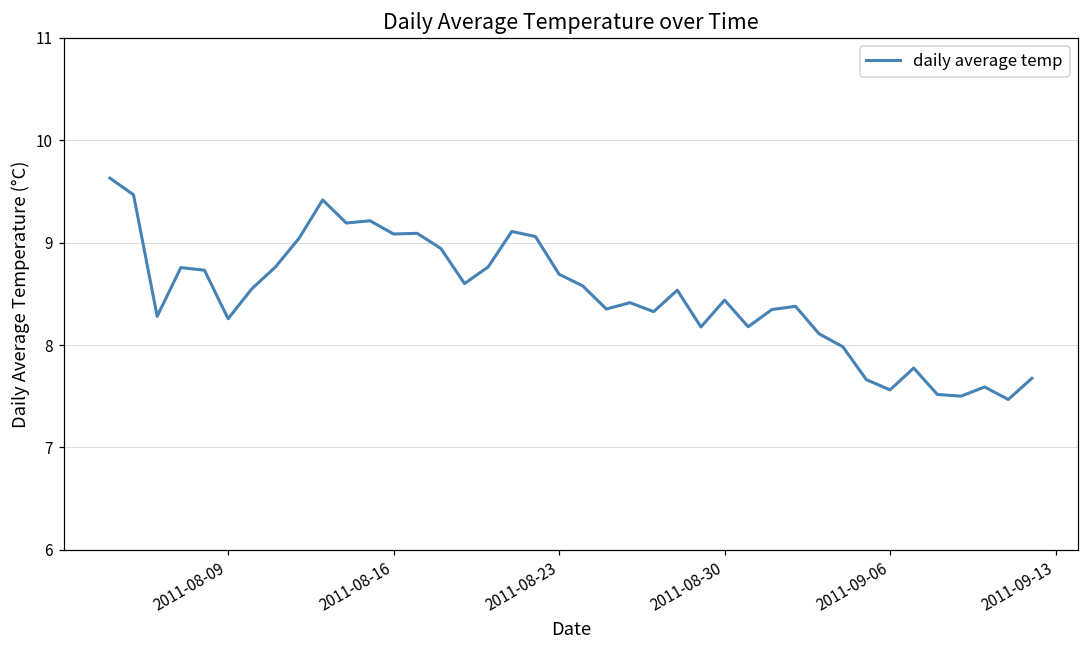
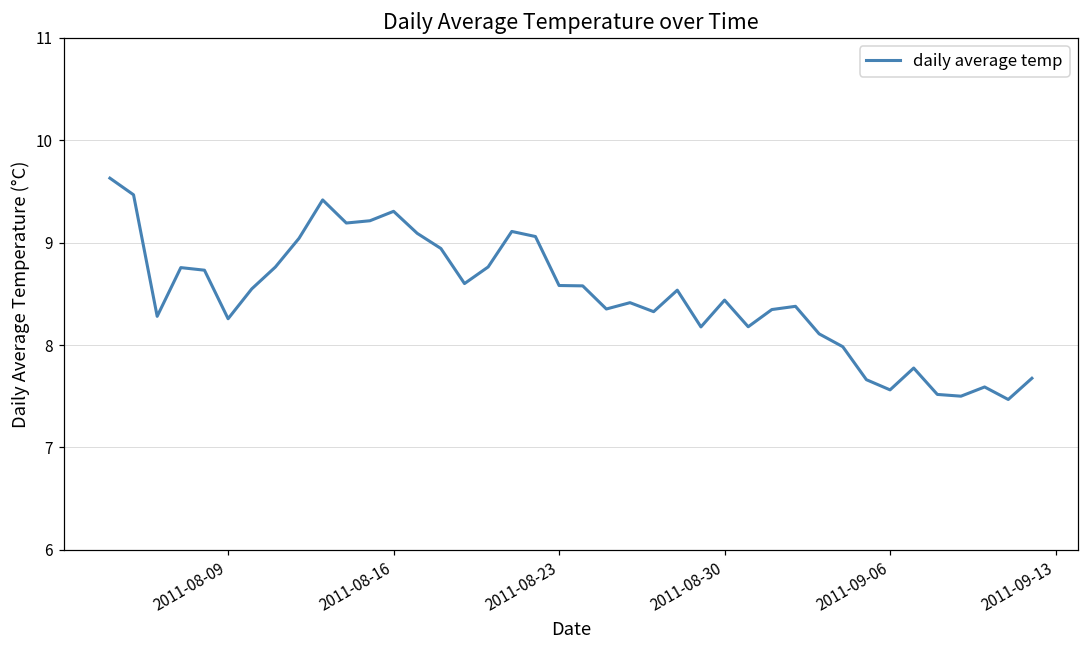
  {
    "2011-08-09": 8.3,
-   "2011-08-16": 9.1,
-   "2011-08-23": 8.7,
+   "2011-08-16": 9.3,
+   "2011-08-23": 8.6,
    "2011-08-30": 8.4,
    "2011-09-06": 7.6
  }
